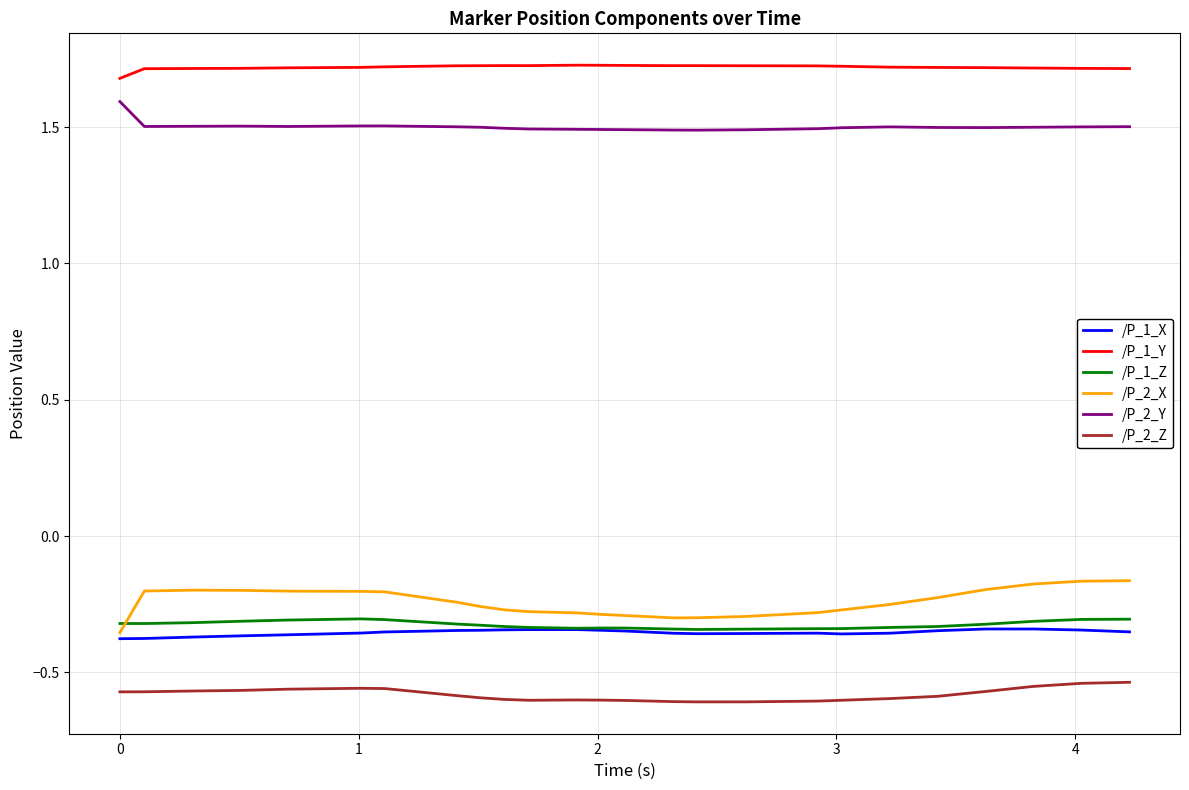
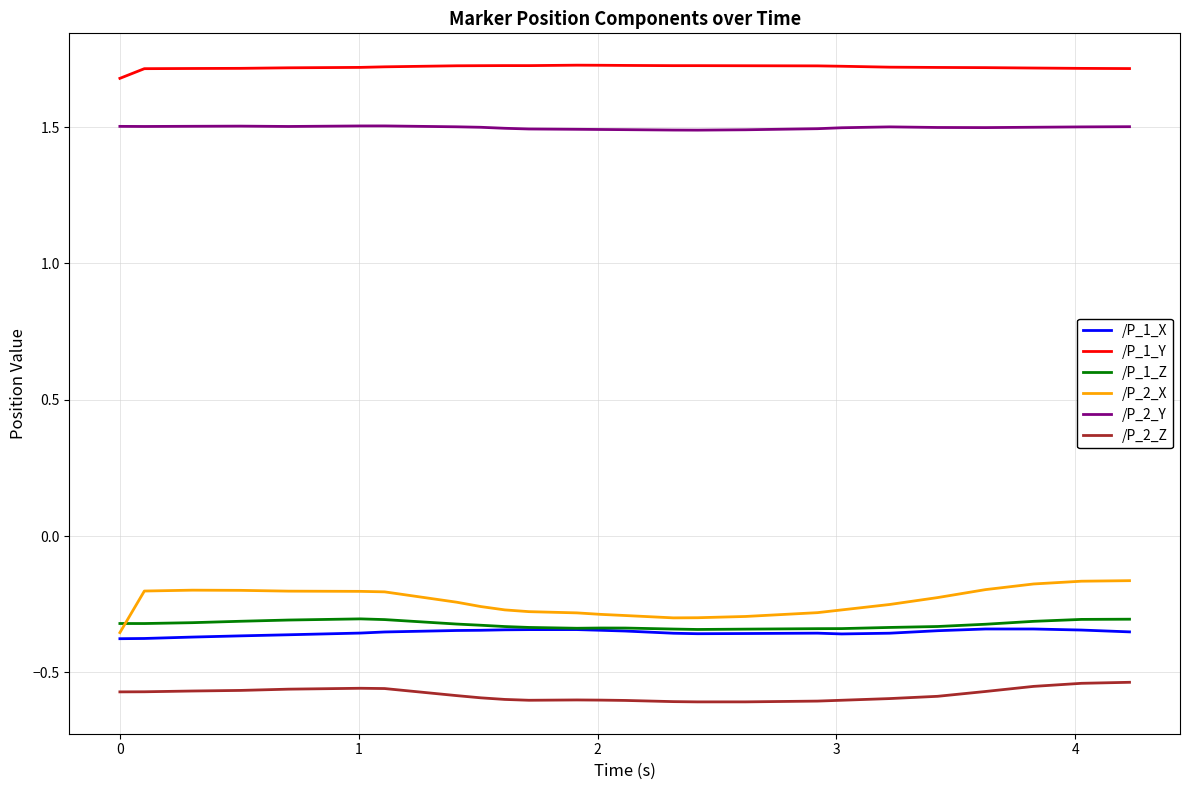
  {
    "/P_1_X": {
      "0": -0.38
    },
    "/P_1_Y": {
      "0": 1.68
    },
    "/P_1_Z": {
      "0": -0.32
    },
    "/P_2_X": {
      "0": -0.35
    },
    "/P_2_Y": {
-     "0": 1.59
+     "0": 1.50
    },
    "/P_2_Z": {
      "0": -0.57
    }
  }
